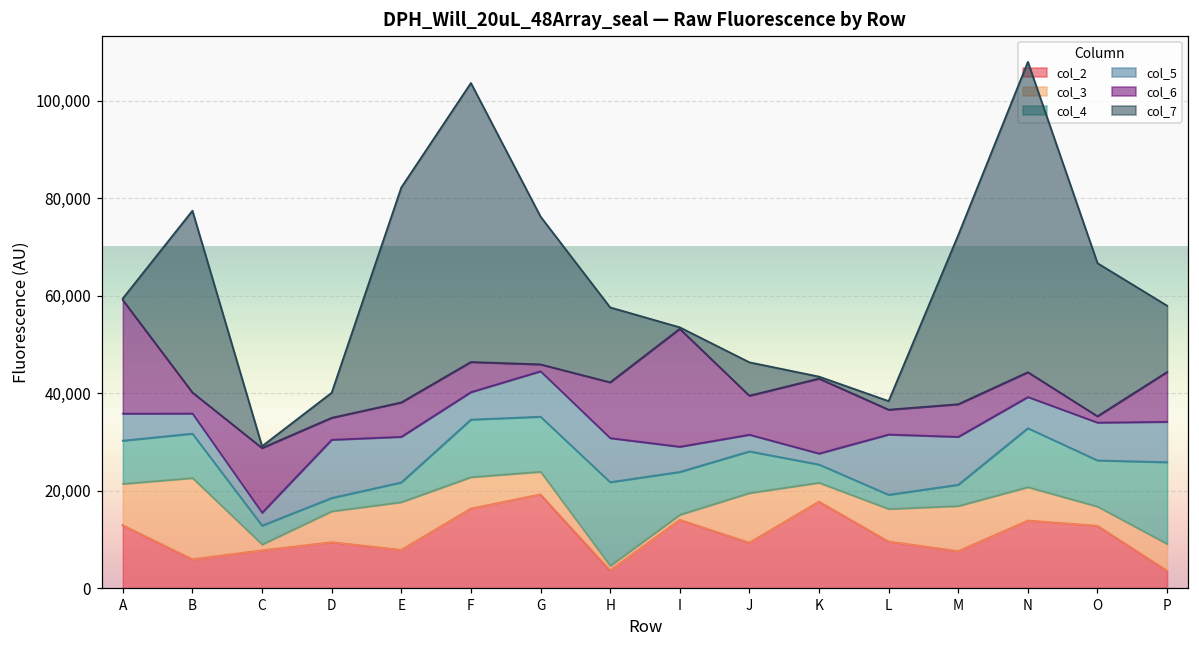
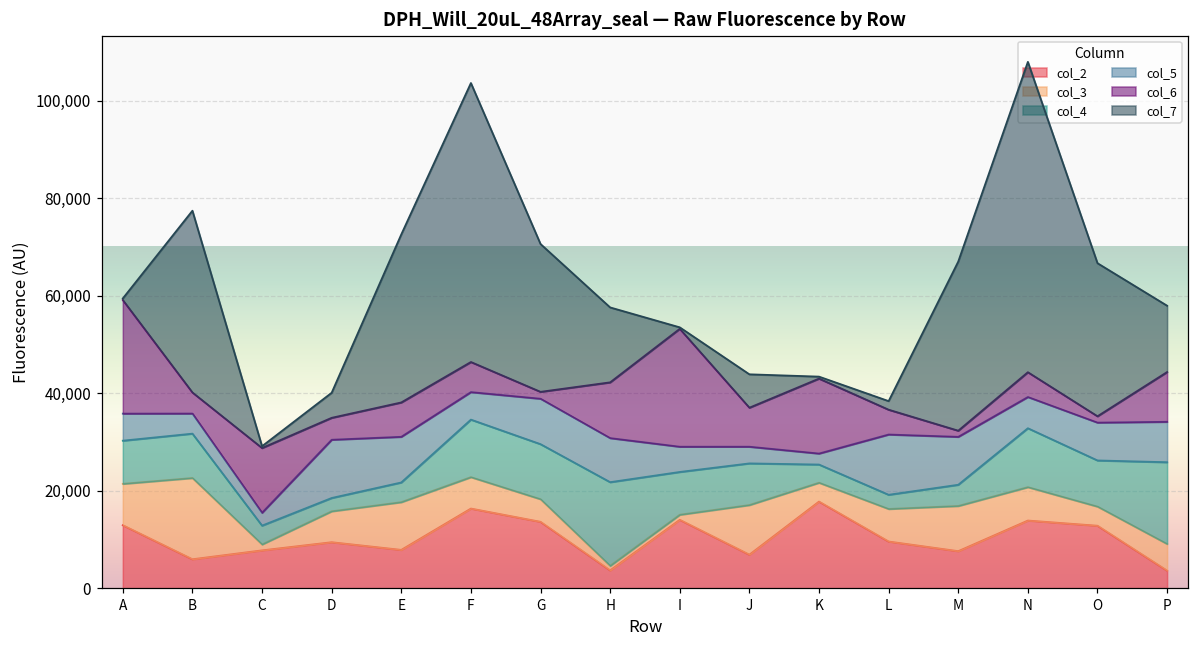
  {
    "col_2": {
      "A": "13,000",
      "B": "6,000",
      "C": "8,000",
      "D": "9,000",
      "E": "8,000",
      "F": "16,000",
-     "G": "19,000",
+     "G": "14,000",
      "H": "4,000",
      "I": "14,000",
-     "J": "9,000",
+     "J": "7,000",
      "K": "18,000",
      "L": "10,000",
      "M": "8,000",
      "N": "14,000",
      "O": "13,000",
      "P": "4,000"
    },
    "col_3": {
      "A": "8,000",
      "B": "17,000",
      "C": "1,000",
      "D": "6,000",
      "E": "10,000",
      "F": "6,000",
      "G": "5,000",
      "H": "1,000",
      "I": "1,000",
      "J": "10,000",
      "K": "4,000",
      "L": "7,000",
      "M": "9,000",
      "N": "7,000",
      "O": "4,000",
      "P": "5,000"
    },
    "col_6": {
      "B": "4,000",
      "D": "4,000",
      "E": "7,000",
      "F": "6,000",
      "G": "1,000",
      "H": "11,000",
      "J": "8,000",
      "L": "5,000",
-     "M": "7,000",
+     "M": "1,000",
      "N": "5,000",
      "O": "1,000",
      "P": "10,000"
    },
    "col_7": {
      "B": "37,000",
      "D": "5,000",
-     "E": "44,000",
+     "E": "34,000",
      "F": "57,000",
      "G": "30,000",
      "H": "15,000",
      "J": "7,000",
      "L": "2,000",
      "M": "35,000",
      "O": "31,000",
      "P": "14,000"
    }
  }
